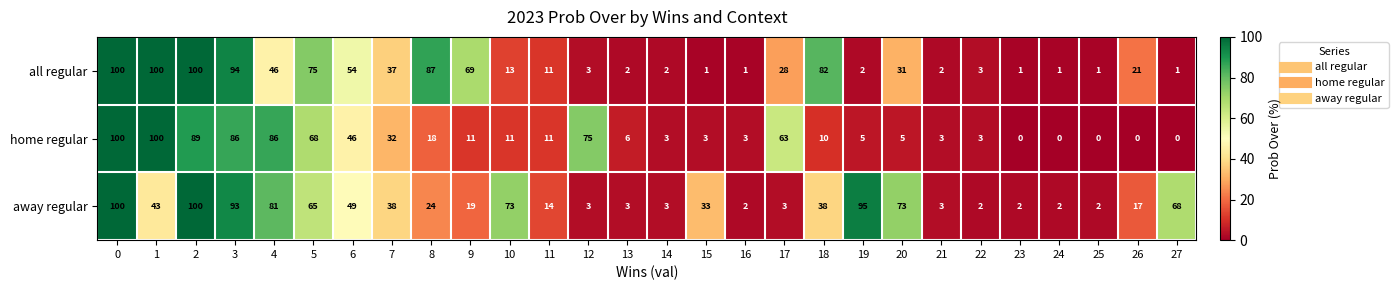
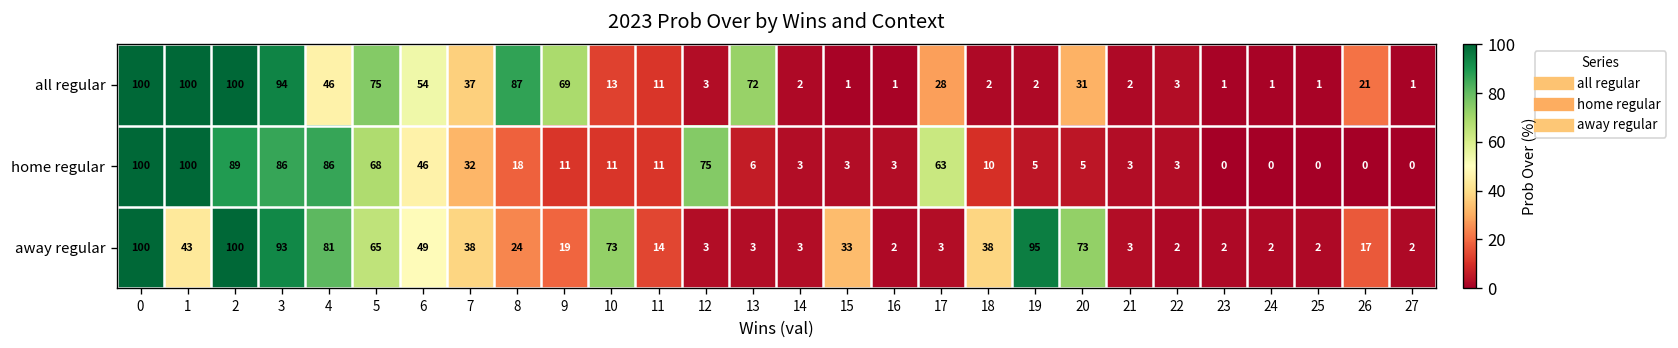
  {
    "all regular": {
      "0": 100,
      "1": 100,
      "2": 100,
      "3": 94,
      "4": 46,
      "5": 75,
      "6": 54,
      "7": 37,
      "8": 87,
      "9": 69,
      "10": 13,
      "11": 11,
      "12": 3,
-     "13": 2,
+     "13": 72,
      "14": 2,
      "15": 1,
      "16": 1,
      "17": 28,
-     "18": 82,
+     "18": 2,
      "19": 2,
      "20": 31,
      "21": 2,
      "22": 3,
      "23": 1,
      "24": 1,
      "25": 1,
      "26": 21,
      "27": 1
    },
    "home regular": {
      "0": 100,
      "1": 100,
      "2": 89,
      "3": 86,
      "4": 86,
      "5": 68,
      "6": 46,
      "7": 32,
      "8": 18,
      "9": 11,
      "10": 11,
      "11": 11,
      "12": 75,
      "13": 6,
      "14": 3,
      "15": 3,
      "16": 3,
      "17": 63,
      "18": 10,
      "19": 5,
      "20": 5,
      "21": 3,
      "22": 3,
      "23": 0,
      "24": 0,
      "25": 0,
      "26": 0,
      "27": 0
    },
    "away regular": {
      "0": 100,
      "1": 43,
      "2": 100,
      "3": 93,
      "4": 81,
      "5": 65,
      "6": 49,
      "7": 38,
      "8": 24,
      "9": 19,
      "10": 73,
      "11": 14,
      "12": 3,
      "13": 3,
      "14": 3,
      "15": 33,
      "16": 2,
      "17": 3,
      "18": 38,
      "19": 95,
      "20": 73,
      "21": 3,
      "22": 2,
      "23": 2,
      "24": 2,
      "25": 2,
      "26": 17,
-     "27": 68
+     "27": 2
    }
  }
